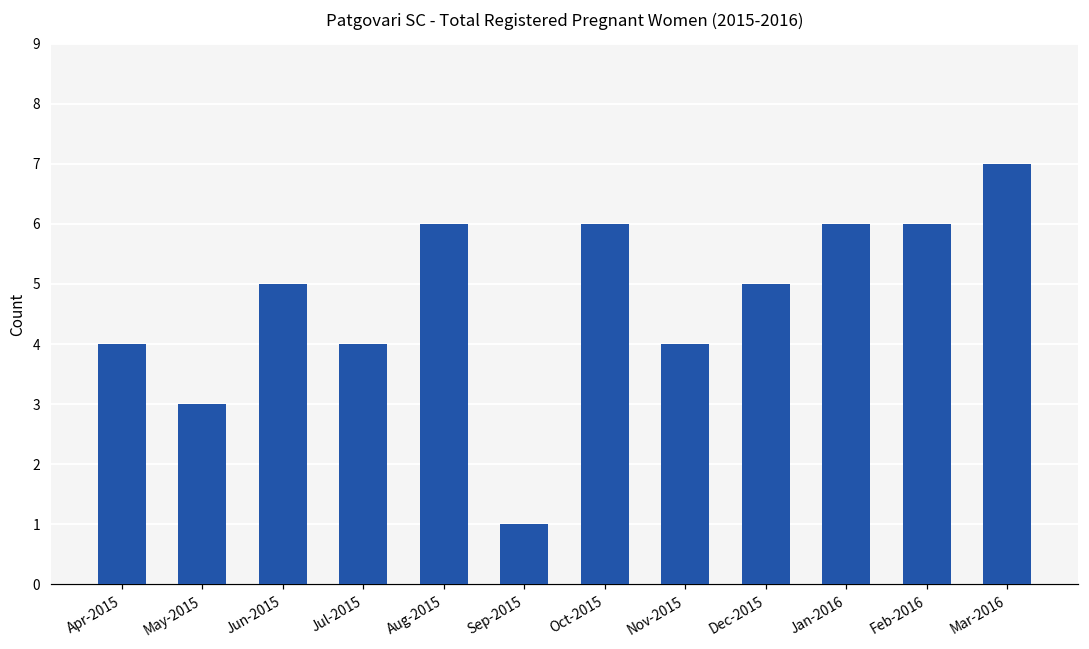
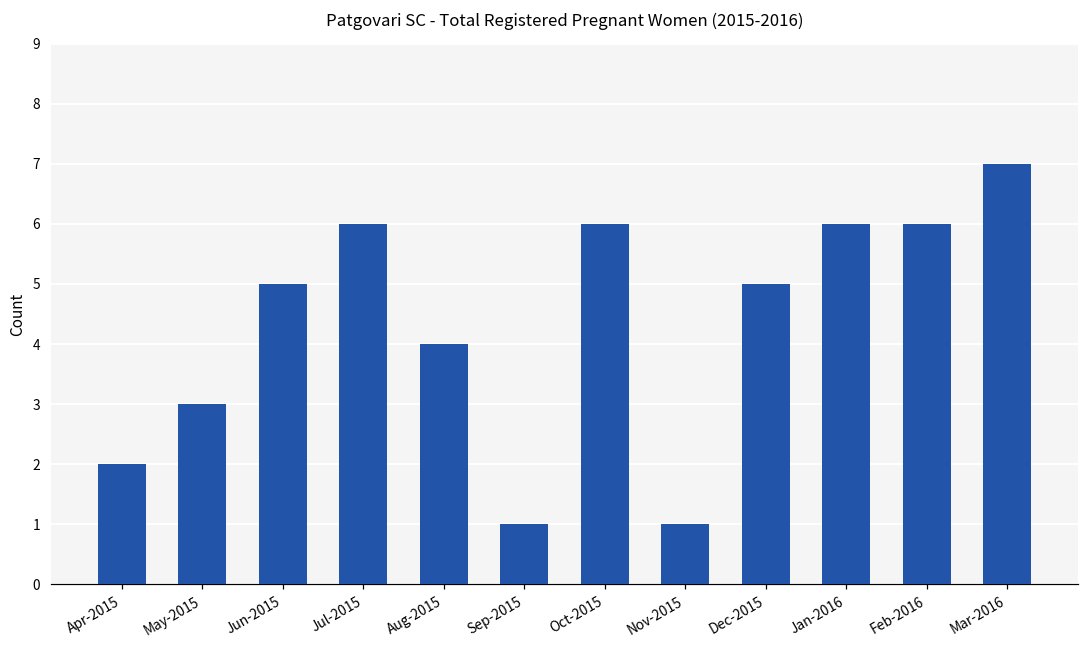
  {
-   "Apr-2015": 4,
+   "Apr-2015": 2,
    "May-2015": 3,
    "Jun-2015": 5,
-   "Jul-2015": 4,
-   "Aug-2015": 6,
+   "Jul-2015": 6,
+   "Aug-2015": 4,
    "Sep-2015": 1,
    "Oct-2015": 6,
-   "Nov-2015": 4,
+   "Nov-2015": 1,
    "Dec-2015": 5,
    "Jan-2016": 6,
    "Feb-2016": 6,
    "Mar-2016": 7
  }
